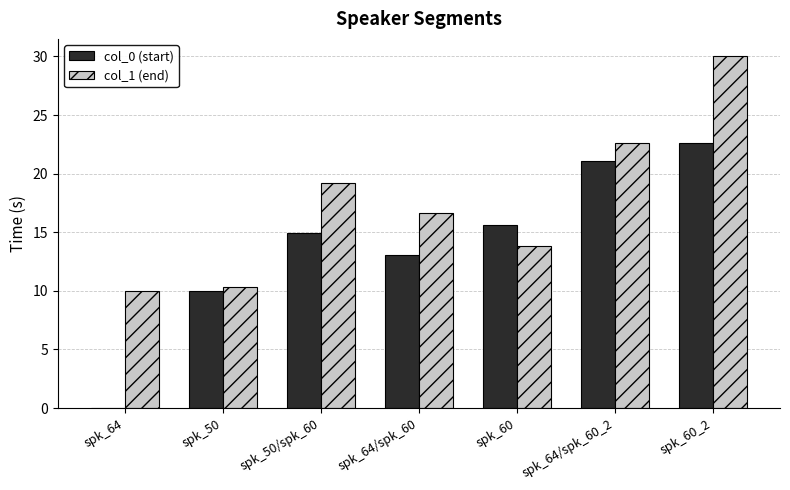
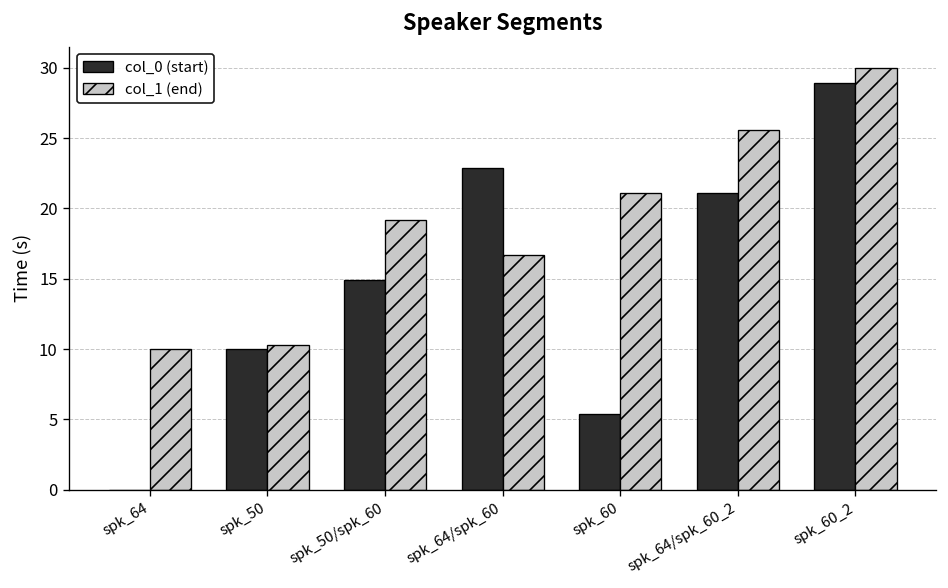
  {
    "col_0 (start)": {
      "spk_64": 0.0,
      "spk_50": 10.0,
      "spk_50/spk_60": 14.9,
-     "spk_64/spk_60": 13.0,
-     "spk_60": 15.6,
+     "spk_64/spk_60": 22.8,
+     "spk_60": 5.4,
      "spk_64/spk_60_2": 21.1,
-     "spk_60_2": 22.6
+     "spk_60_2": 28.9
    },
    "col_1 (end)": {
      "spk_64": 10.0,
      "spk_50": 10.3,
      "spk_50/spk_60": 19.2,
      "spk_64/spk_60": 16.7,
-     "spk_60": 13.8,
-     "spk_64/spk_60_2": 22.6,
+     "spk_60": 21.1,
+     "spk_64/spk_60_2": 25.5,
      "spk_60_2": 30.0
    }
  }
